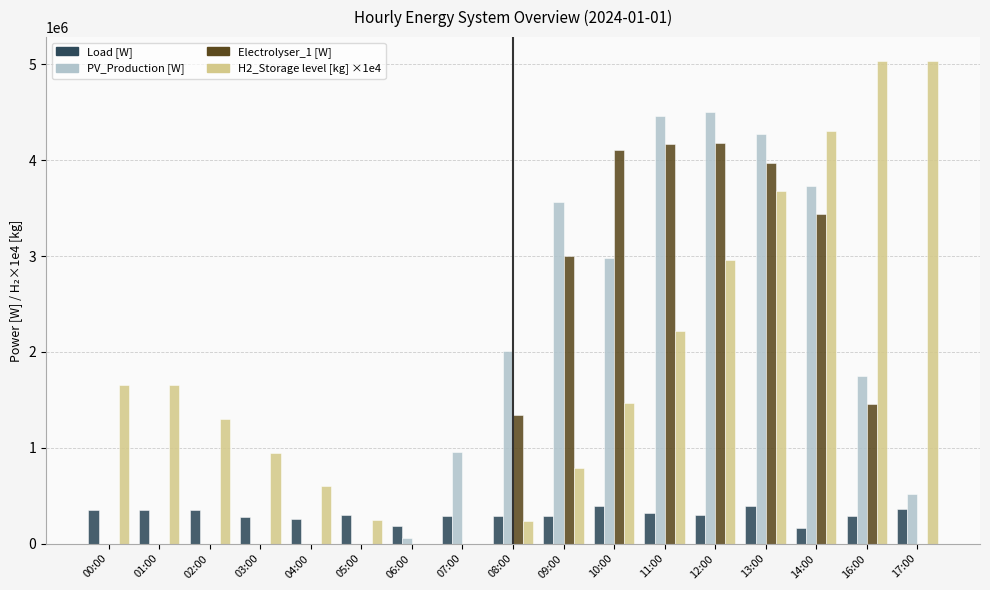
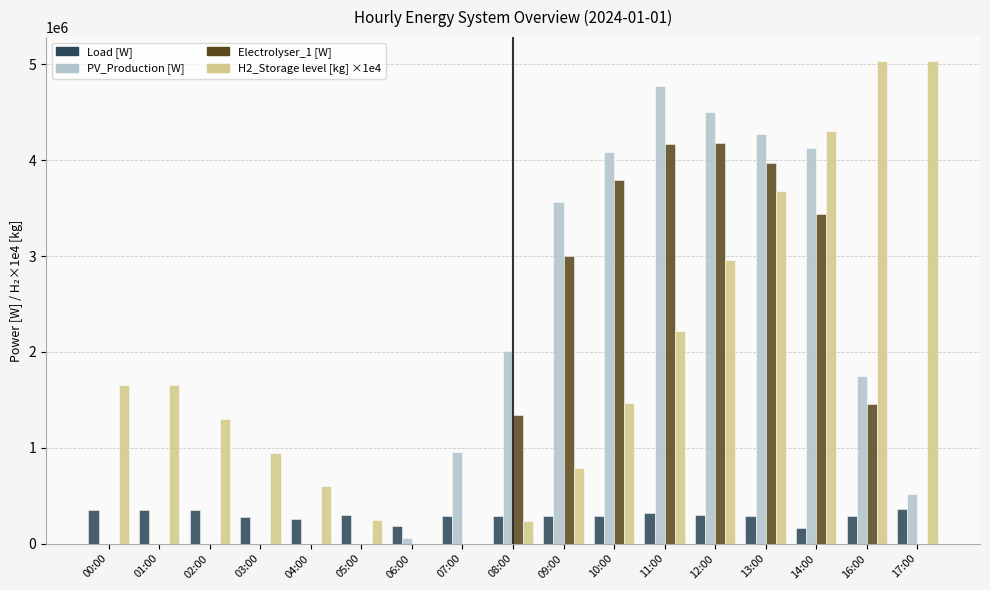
  {
    "Load [W]": {
      "00:00": 400000,
      "01:00": 300000,
      "02:00": 400000,
      "03:00": 300000,
      "04:00": 300000,
      "05:00": 300000,
      "06:00": 200000,
      "07:00": 300000,
      "08:00": 300000,
      "09:00": 300000,
-     "10:00": 400000,
+     "10:00": 300000,
      "11:00": 300000,
      "12:00": 300000,
-     "13:00": 400000,
+     "13:00": 300000,
      "14:00": 200000,
      "16:00": 300000,
      "17:00": 400000
    },
    "PV_Production [W]": {
      "00:00": 0,
      "01:00": 0,
      "02:00": 0,
      "03:00": 0,
      "04:00": 0,
      "05:00": 0,
      "06:00": 100000,
      "07:00": 1000000,
      "08:00": 2000000,
      "09:00": 3600000,
-     "10:00": 3000000,
-     "11:00": 4500000,
+     "10:00": 4100000,
+     "11:00": 4800000,
      "12:00": 4500000,
      "13:00": 4300000,
-     "14:00": 3700000,
+     "14:00": 4100000,
      "16:00": 1700000,
      "17:00": 500000
    },
    "Electrolyser_1 [W]": {
      "00:00": 0,
      "01:00": 0,
      "02:00": 0,
      "03:00": 0,
      "04:00": 0,
      "05:00": 0,
      "06:00": 0,
      "07:00": 0,
      "08:00": 1300000,
      "09:00": 3000000,
-     "10:00": 4100000,
+     "10:00": 3800000,
      "11:00": 4200000,
      "12:00": 4200000,
      "13:00": 4000000,
      "14:00": 3400000,
      "16:00": 1500000,
      "17:00": 0
    }
  }
